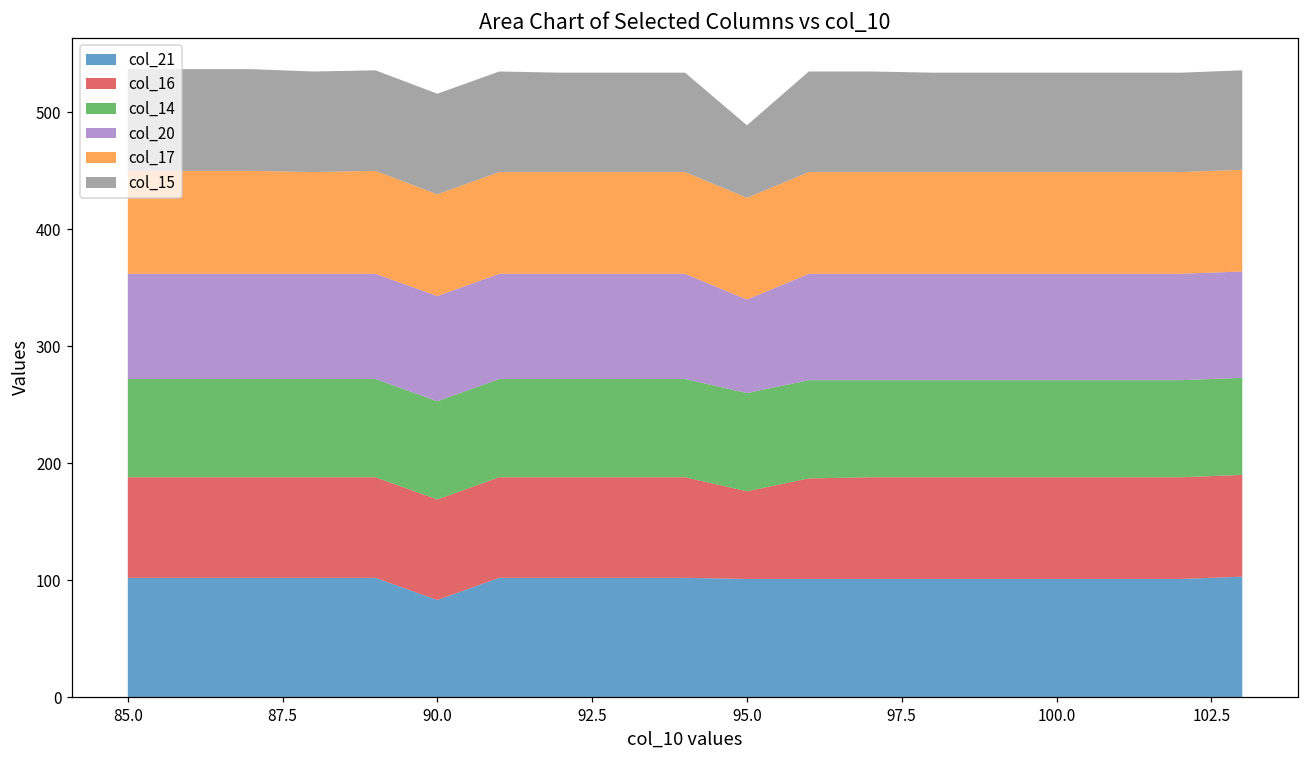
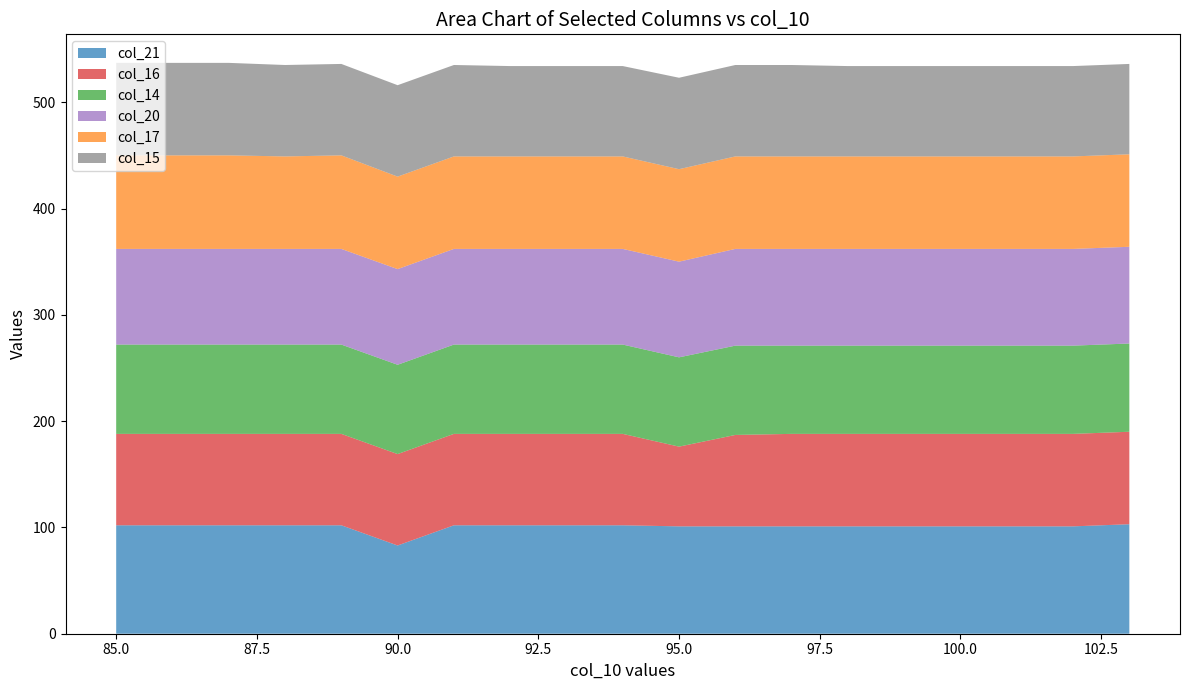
  {
    "col_21": {
      "85.0": 102,
      "90.0": 83,
      "95.0": 101,
      "100.0": 101
    },
    "col_16": {
      "85.0": 86,
      "90.0": 86,
      "95.0": 75,
      "100.0": 87
    },
    "col_14": {
      "85.0": 84,
      "90.0": 84,
      "95.0": 84,
      "100.0": 83
    },
    "col_20": {
      "85.0": 90,
      "90.0": 90,
-     "95.0": 80,
+     "95.0": 90,
      "100.0": 91
    },
    "col_17": {
      "90.0": 87,
      "95.0": 87,
      "100.0": 87
    },
    "col_15": {
      "90.0": 86,
-     "95.0": 62,
+     "95.0": 86,
      "100.0": 85
    }
  }
